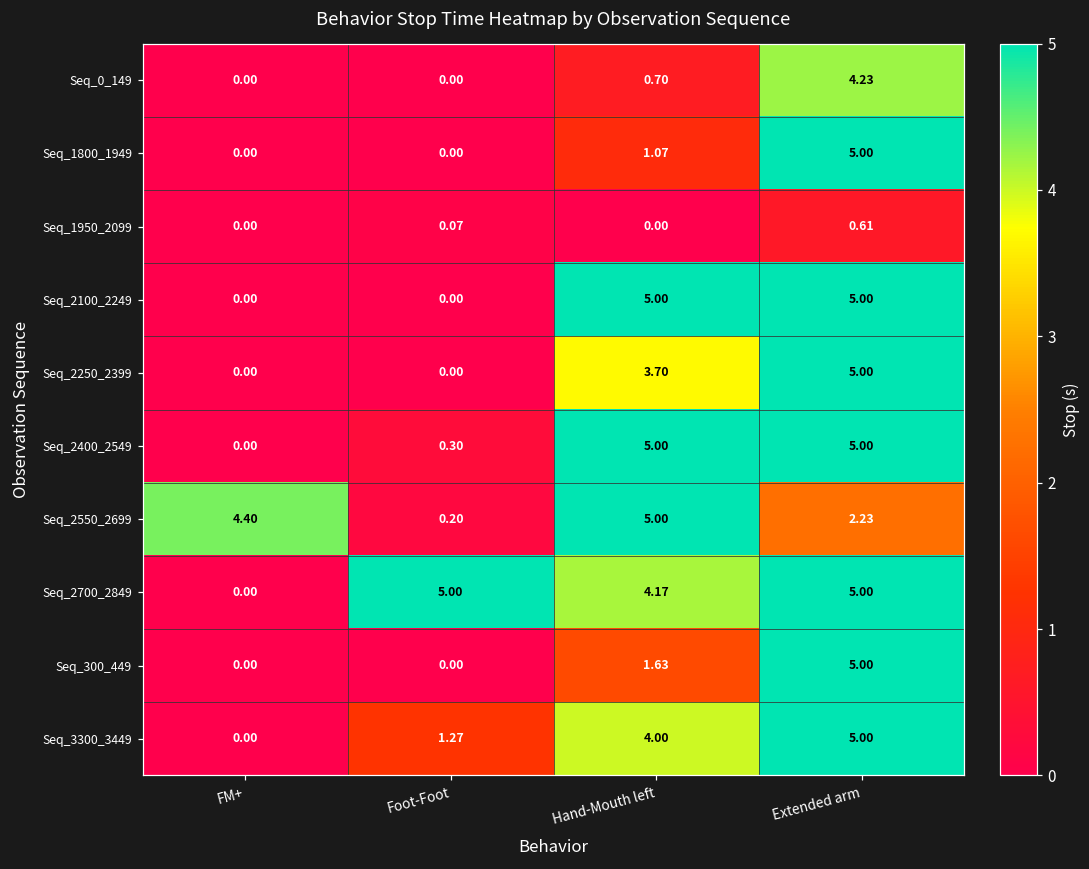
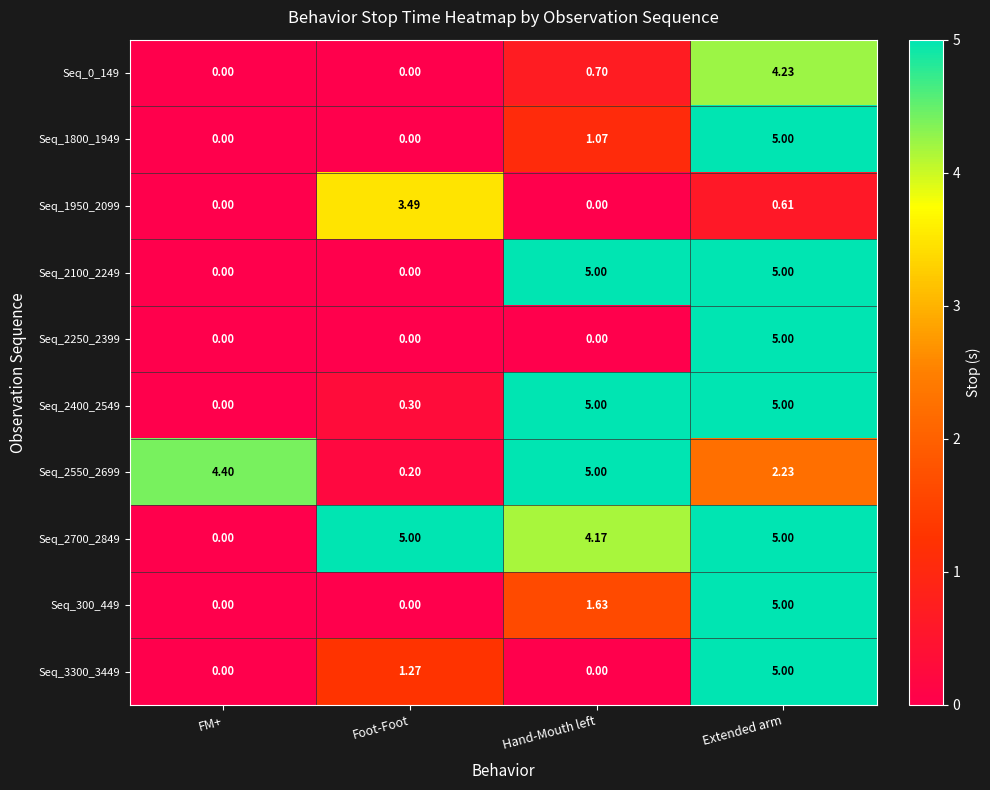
  {
    "Seq_0_149": {
      "FM+": 0.00,
      "Foot-Foot": 0.00,
      "Hand-Mouth left": 0.70,
      "Extended arm": 4.23
    },
    "Seq_1800_1949": {
      "FM+": 0.00,
      "Foot-Foot": 0.00,
      "Hand-Mouth left": 1.07,
      "Extended arm": 5.00
    },
    "Seq_1950_2099": {
      "FM+": 0.00,
-     "Foot-Foot": 0.07,
+     "Foot-Foot": 3.49,
      "Hand-Mouth left": 0.00,
      "Extended arm": 0.61
    },
    "Seq_2100_2249": {
      "FM+": 0.00,
      "Foot-Foot": 0.00,
      "Hand-Mouth left": 5.00,
      "Extended arm": 5.00
    },
    "Seq_2250_2399": {
      "FM+": 0.00,
      "Foot-Foot": 0.00,
-     "Hand-Mouth left": 3.70,
+     "Hand-Mouth left": 0.00,
      "Extended arm": 5.00
    },
    "Seq_2400_2549": {
      "FM+": 0.00,
      "Foot-Foot": 0.30,
      "Hand-Mouth left": 5.00,
      "Extended arm": 5.00
    },
    "Seq_2550_2699": {
      "FM+": 4.40,
      "Foot-Foot": 0.20,
      "Hand-Mouth left": 5.00,
      "Extended arm": 2.23
    },
    "Seq_2700_2849": {
      "FM+": 0.00,
      "Foot-Foot": 5.00,
      "Hand-Mouth left": 4.17,
      "Extended arm": 5.00
    },
    "Seq_300_449": {
      "FM+": 0.00,
      "Foot-Foot": 0.00,
      "Hand-Mouth left": 1.63,
      "Extended arm": 5.00
    },
    "Seq_3300_3449": {
      "FM+": 0.00,
      "Foot-Foot": 1.27,
-     "Hand-Mouth left": 4.00,
+     "Hand-Mouth left": 0.00,
      "Extended arm": 5.00
    }
  }
